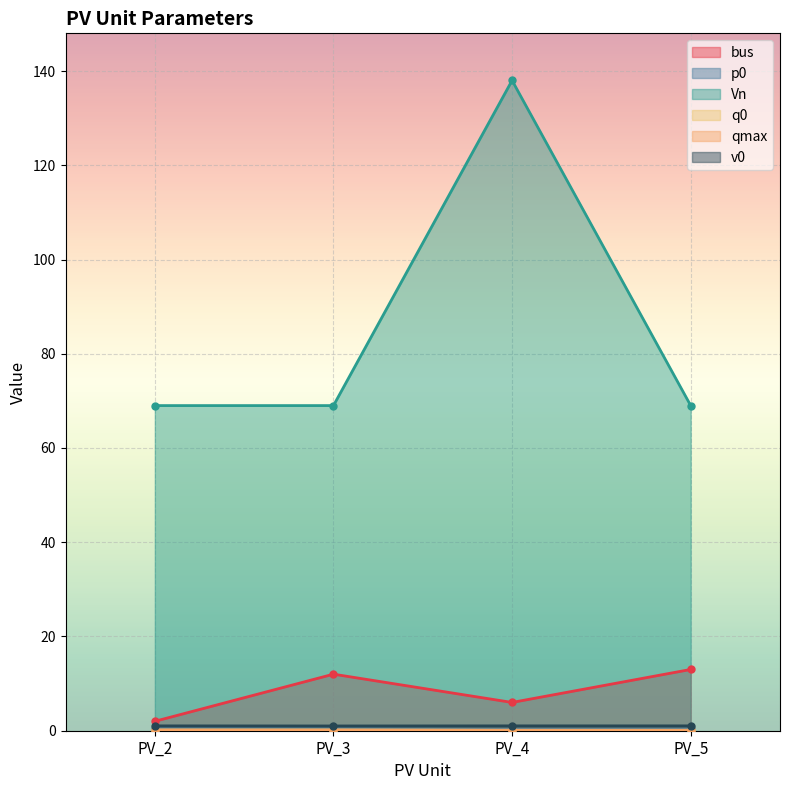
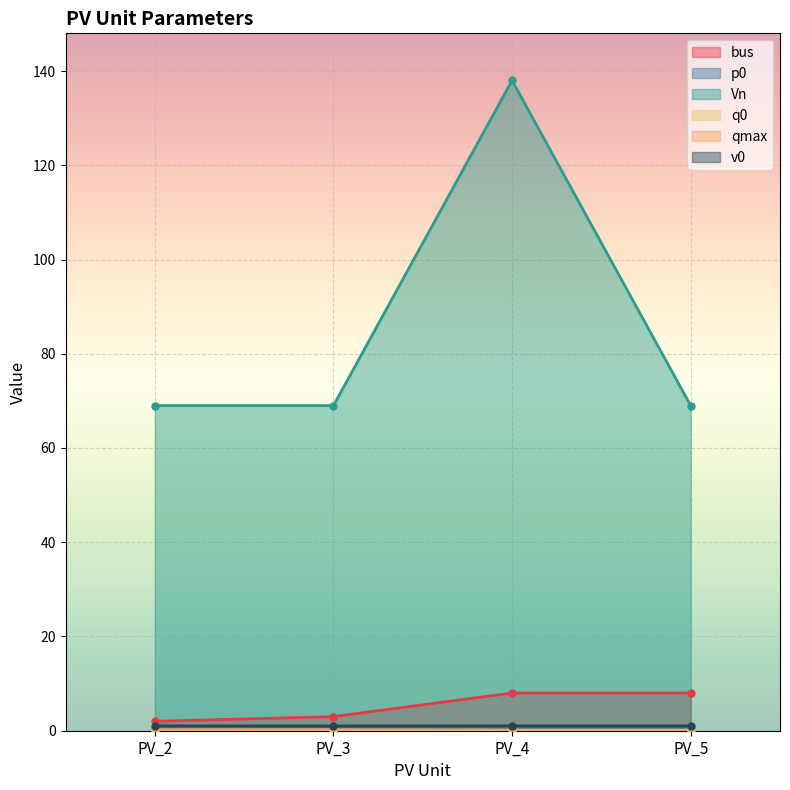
  {
    "bus": {
      "PV_2": 2,
-     "PV_3": 12,
-     "PV_4": 6,
-     "PV_5": 13
+     "PV_3": 3,
+     "PV_4": 8,
+     "PV_5": 8
    },
    "v0": {
      "PV_2": 1,
      "PV_3": 1,
      "PV_4": 1,
      "PV_5": 1
    }
  }
